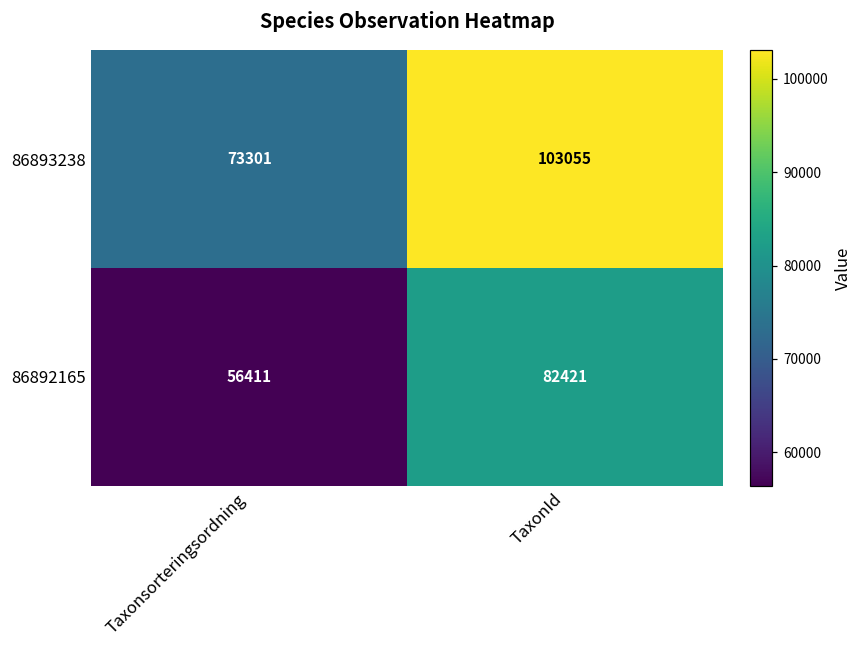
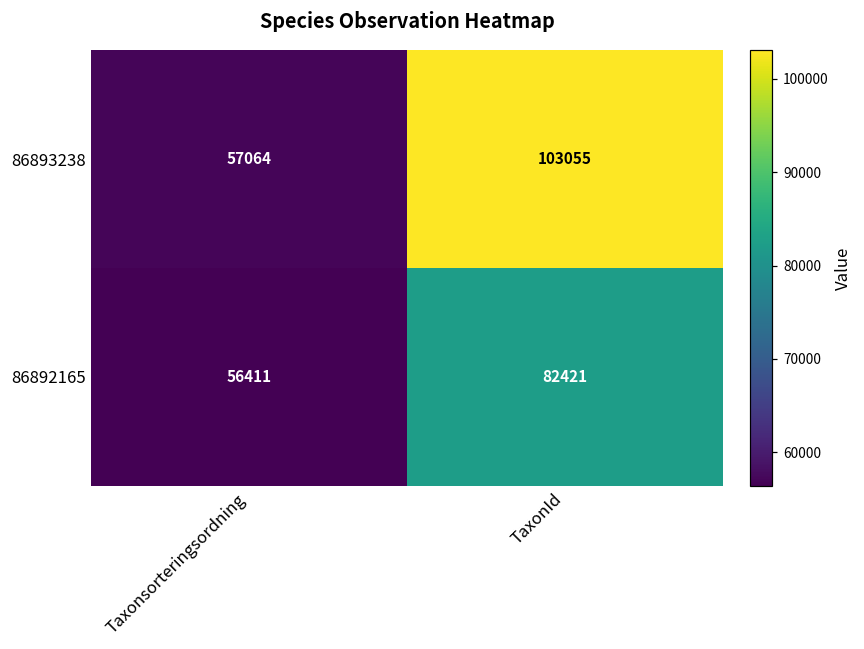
  {
    "86893238": {
-     "Taxonsorteringsordning": 73301,
+     "Taxonsorteringsordning": 57064,
      "TaxonId": 103055
    },
    "86892165": {
      "Taxonsorteringsordning": 56411,
      "TaxonId": 82421
    }
  }
